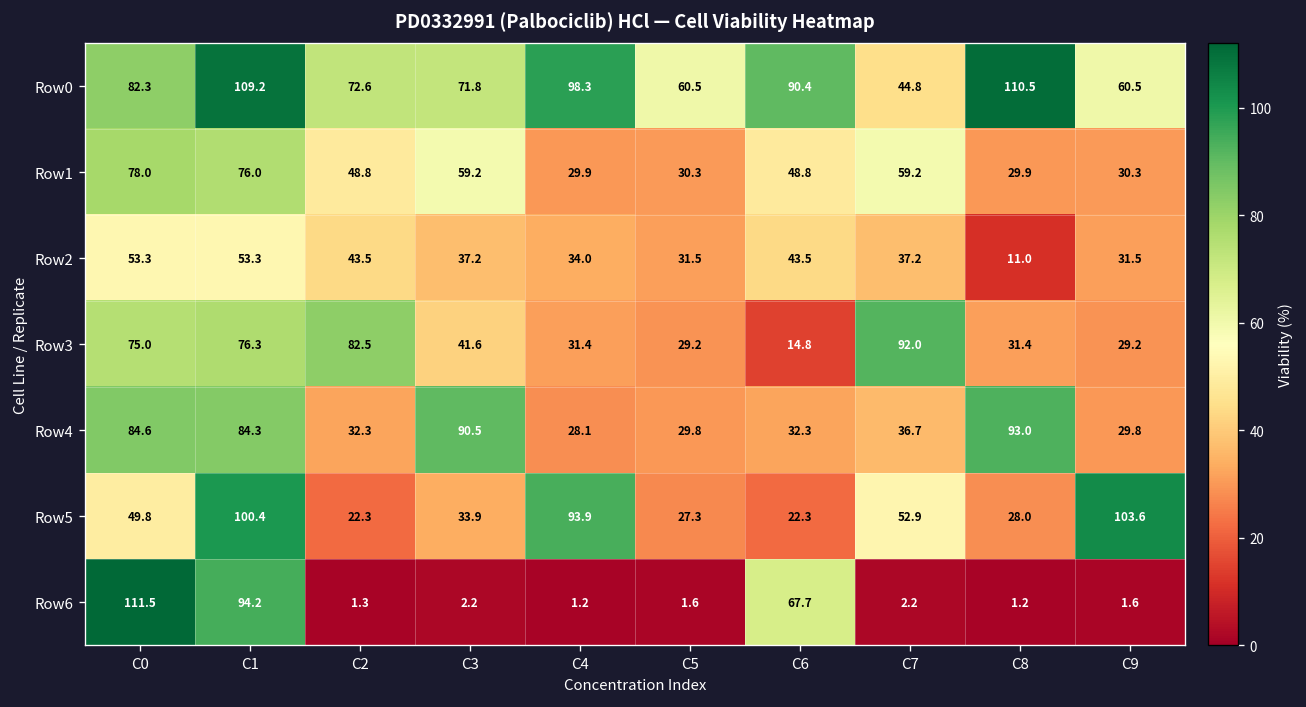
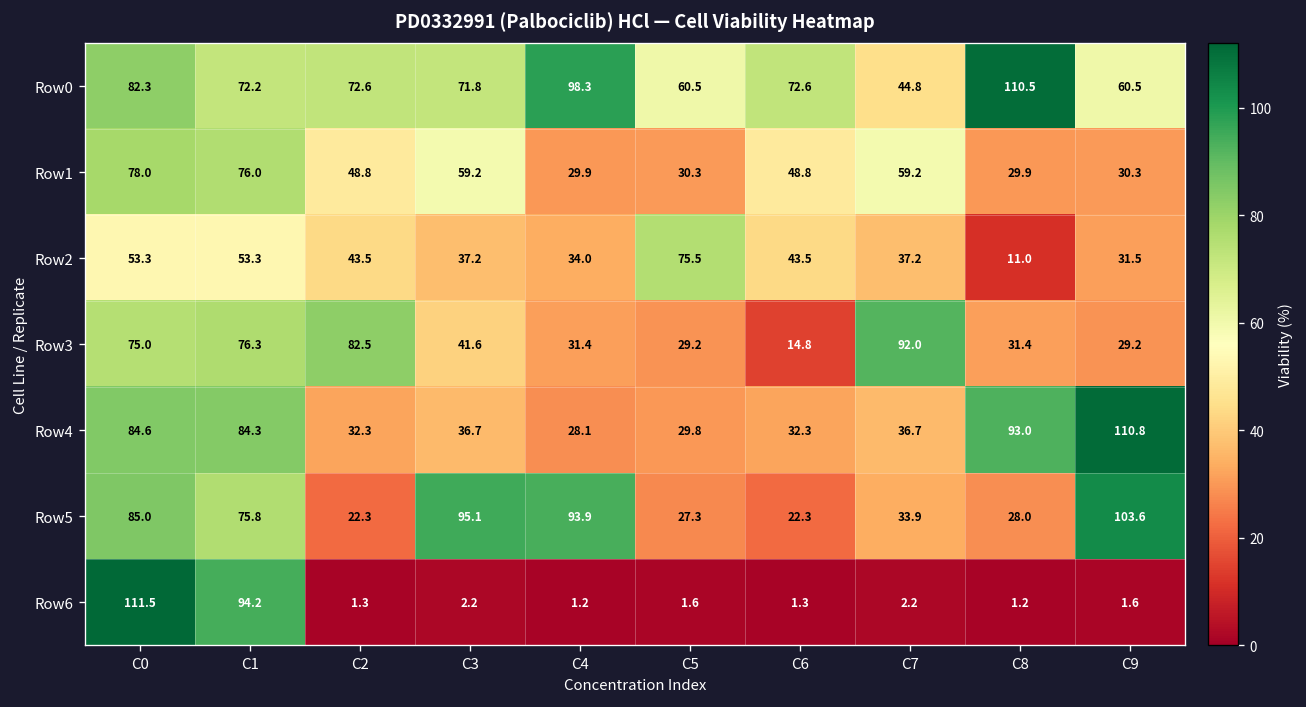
  {
    "Row0": {
      "C0": 82.3,
-     "C1": 109.2,
+     "C1": 72.2,
      "C2": 72.6,
      "C3": 71.8,
      "C4": 98.3,
      "C5": 60.5,
-     "C6": 90.4,
+     "C6": 72.6,
      "C7": 44.8,
      "C8": 110.5,
      "C9": 60.5
    },
    "Row1": {
      "C0": 78.0,
      "C1": 76.0,
      "C2": 48.8,
      "C3": 59.2,
      "C4": 29.9,
      "C5": 30.3,
      "C6": 48.8,
      "C7": 59.2,
      "C8": 29.9,
      "C9": 30.3
    },
    "Row2": {
      "C0": 53.3,
      "C1": 53.3,
      "C2": 43.5,
      "C3": 37.2,
      "C4": 34.0,
-     "C5": 31.5,
+     "C5": 75.5,
      "C6": 43.5,
      "C7": 37.2,
      "C8": 11.0,
      "C9": 31.5
    },
    "Row3": {
      "C0": 75.0,
      "C1": 76.3,
      "C2": 82.5,
      "C3": 41.6,
      "C4": 31.4,
      "C5": 29.2,
      "C6": 14.8,
      "C7": 92.0,
      "C8": 31.4,
      "C9": 29.2
    },
    "Row4": {
      "C0": 84.6,
      "C1": 84.3,
      "C2": 32.3,
-     "C3": 90.5,
+     "C3": 36.7,
      "C4": 28.1,
      "C5": 29.8,
      "C6": 32.3,
      "C7": 36.7,
      "C8": 93.0,
-     "C9": 29.8
+     "C9": 110.8
    },
    "Row5": {
-     "C0": 49.8,
-     "C1": 100.4,
+     "C0": 85.0,
+     "C1": 75.8,
      "C2": 22.3,
-     "C3": 33.9,
+     "C3": 95.1,
      "C4": 93.9,
      "C5": 27.3,
      "C6": 22.3,
-     "C7": 52.9,
+     "C7": 33.9,
      "C8": 28.0,
      "C9": 103.6
    },
    "Row6": {
      "C0": 111.5,
      "C1": 94.2,
      "C2": 1.3,
      "C3": 2.2,
      "C4": 1.2,
      "C5": 1.6,
-     "C6": 67.7,
+     "C6": 1.3,
      "C7": 2.2,
      "C8": 1.2,
      "C9": 1.6
    }
  }
